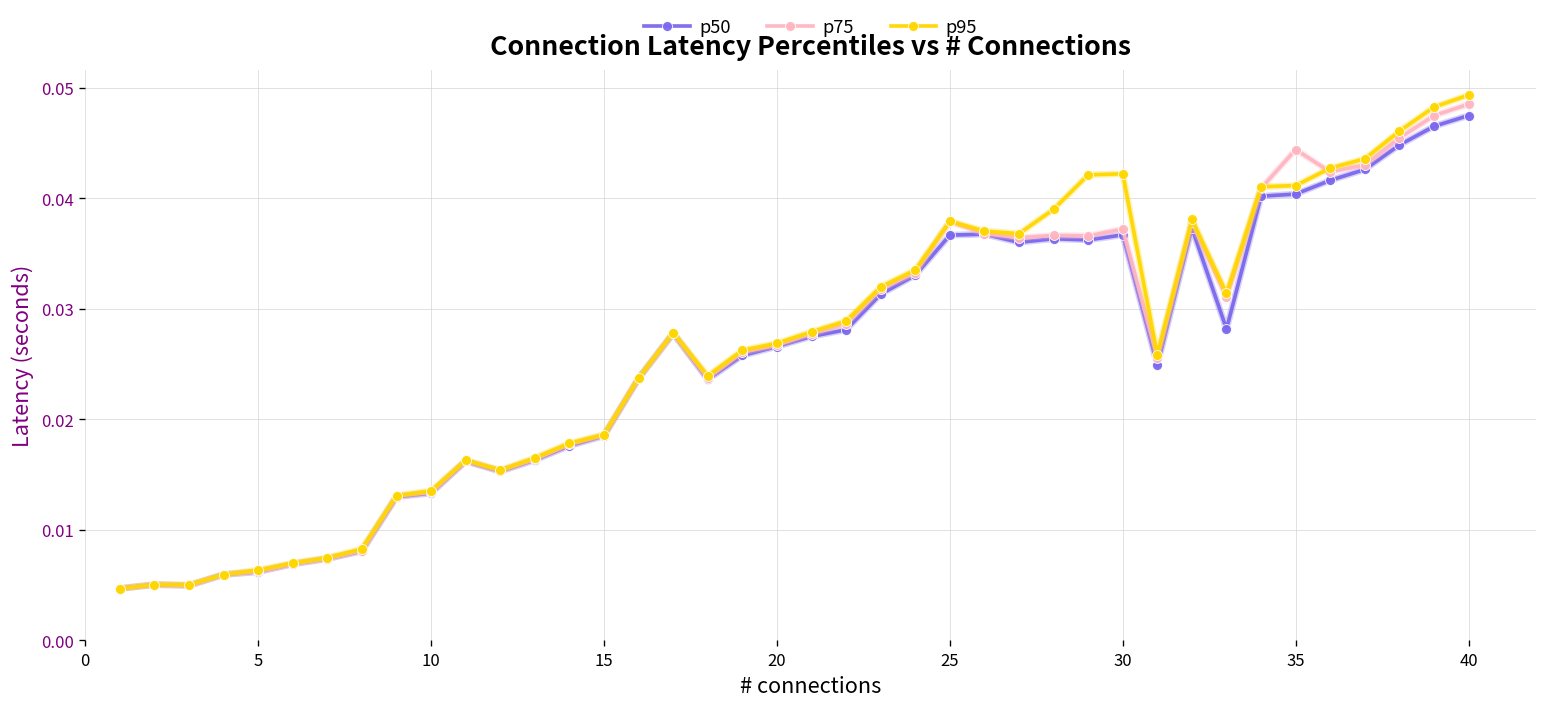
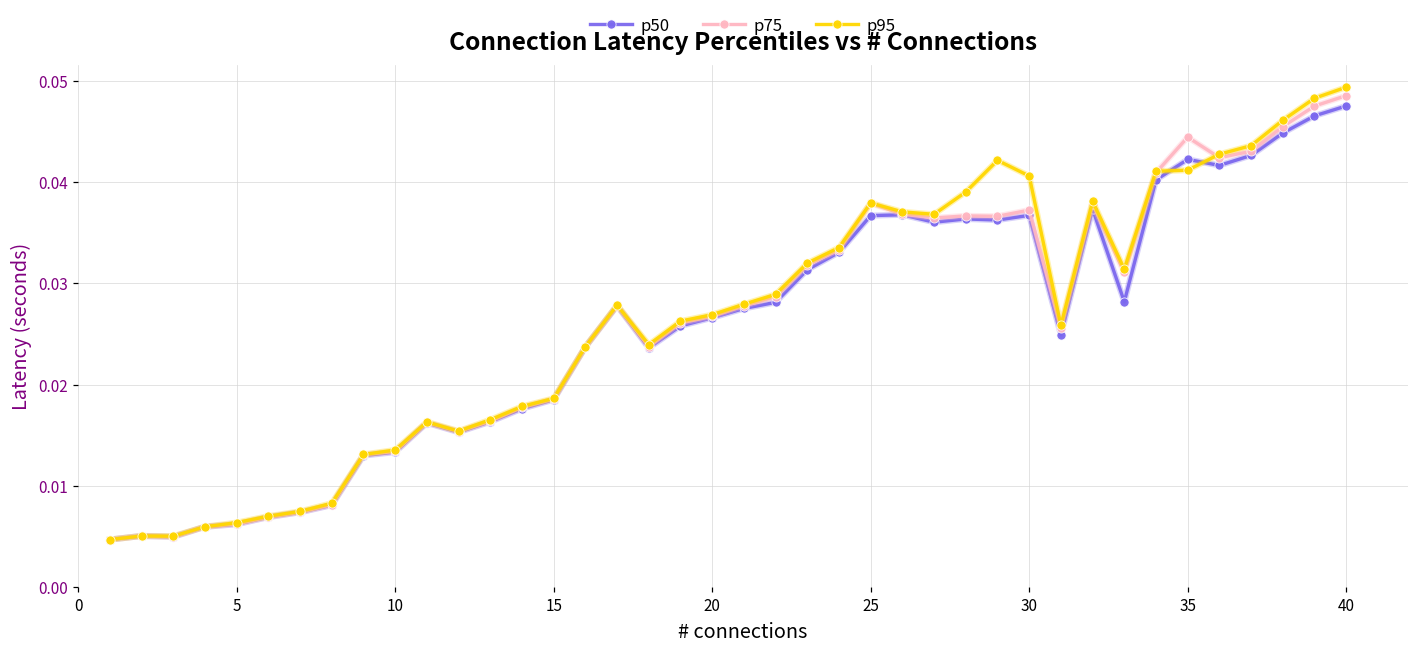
  {
    "p50": {
      "25": 0.037,
      "30": 0.037,
-     "35": 0.040,
+     "35": 0.042,
      "40": 0.048
    },
    "p75": {
      "30": 0.037,
      "35": 0.044,
      "40": 0.049
    },
    "p95": {
-     "30": 0.042,
+     "30": 0.041,
      "35": 0.041,
      "40": 0.049
    }
  }
